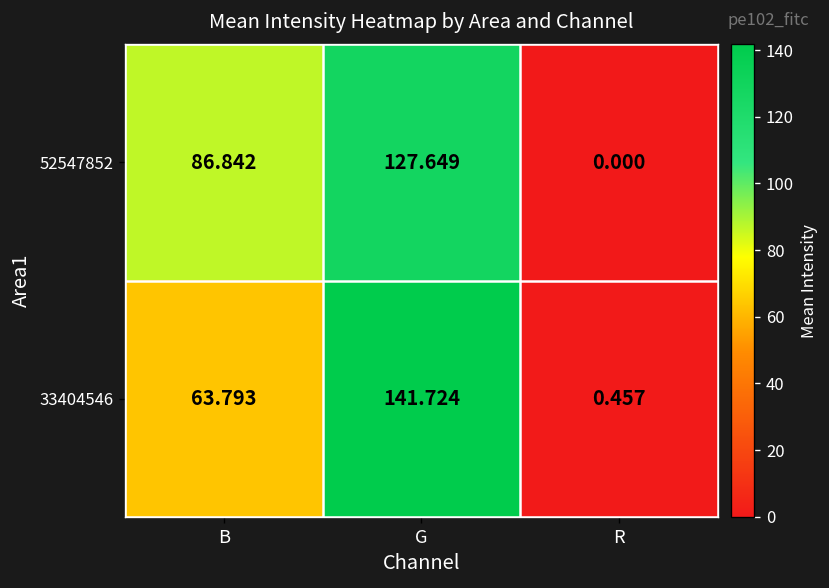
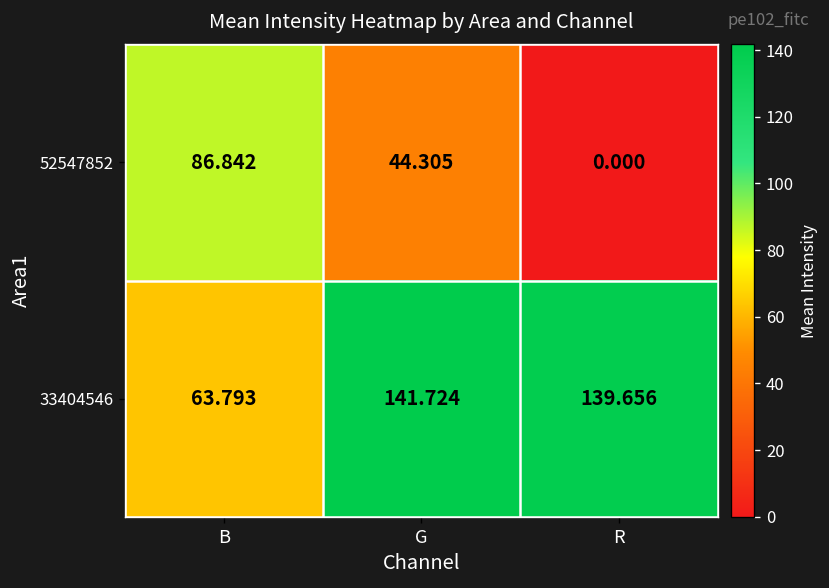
  {
    "52547852": {
      "B": 86.842,
-     "G": 127.649,
+     "G": 44.305,
      "R": 0.000
    },
    "33404546": {
      "B": 63.793,
      "G": 141.724,
-     "R": 0.457
+     "R": 139.656
    }
  }
